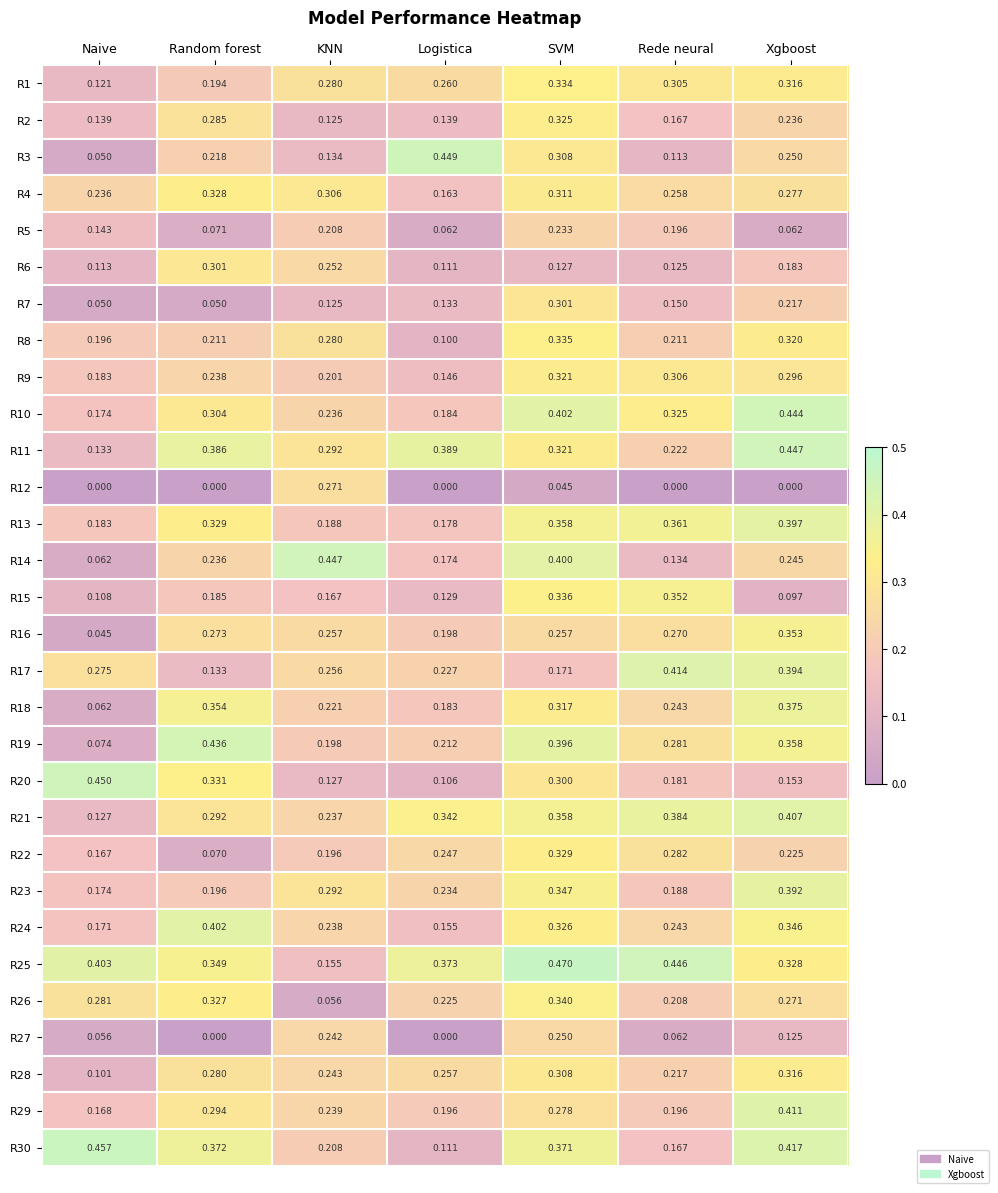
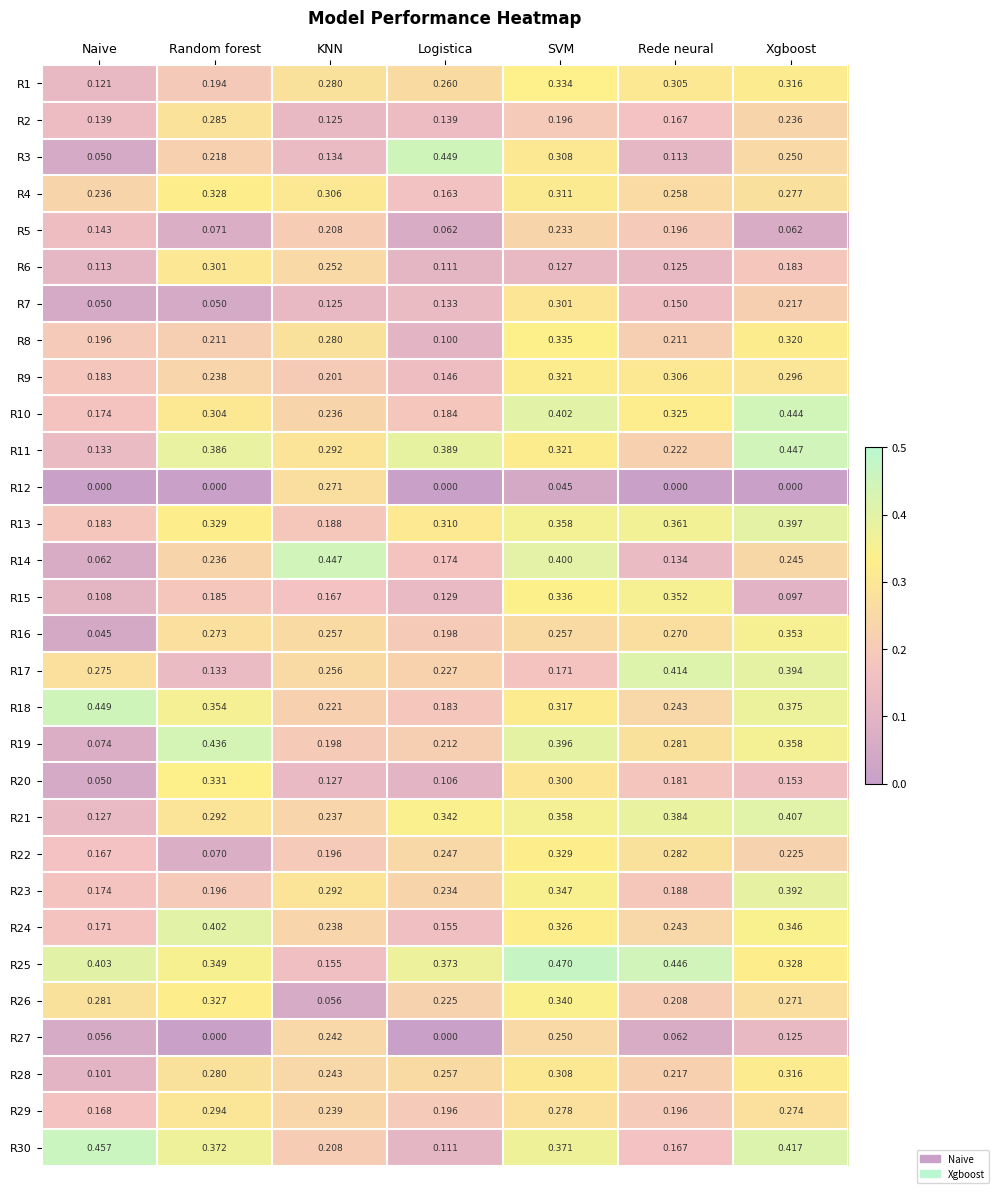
  {
    "R2": {
      "Naive": 0.139,
      "Random forest": 0.285,
      "KNN": 0.125,
      "Logistica": 0.139,
-     "SVM": 0.325,
+     "SVM": 0.196,
      "Rede neural": 0.167,
      "Xgboost": 0.236
    },
    "R13": {
      "Naive": 0.183,
      "Random forest": 0.329,
      "KNN": 0.188,
-     "Logistica": 0.178,
+     "Logistica": 0.310,
      "SVM": 0.358,
      "Rede neural": 0.361,
      "Xgboost": 0.397
    },
    "R18": {
-     "Naive": 0.062,
+     "Naive": 0.449,
      "Random forest": 0.354,
      "KNN": 0.221,
      "Logistica": 0.183,
      "SVM": 0.317,
      "Rede neural": 0.243,
      "Xgboost": 0.375
    },
    "R20": {
-     "Naive": 0.450,
+     "Naive": 0.050,
      "Random forest": 0.331,
      "KNN": 0.127,
      "Logistica": 0.106,
      "SVM": 0.300,
      "Rede neural": 0.181,
      "Xgboost": 0.153
    },
    "R29": {
      "Naive": 0.168,
      "Random forest": 0.294,
      "KNN": 0.239,
      "Logistica": 0.196,
      "SVM": 0.278,
      "Rede neural": 0.196,
-     "Xgboost": 0.411
+     "Xgboost": 0.274
    }
  }
